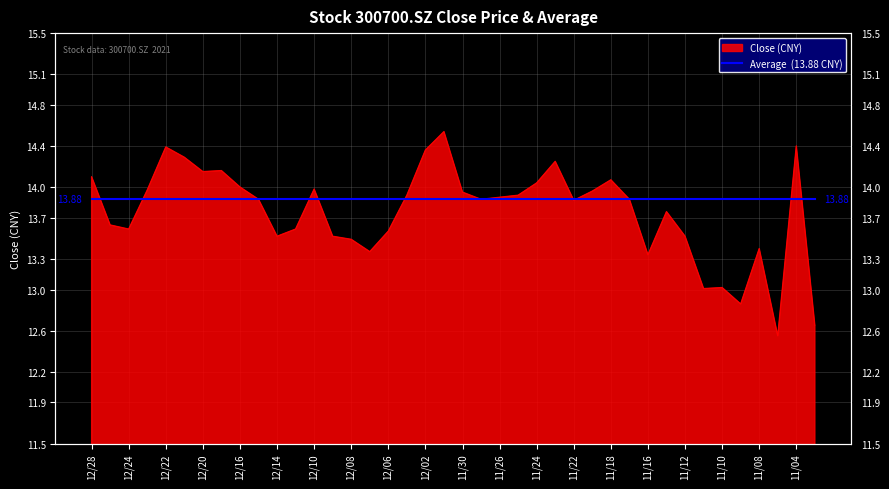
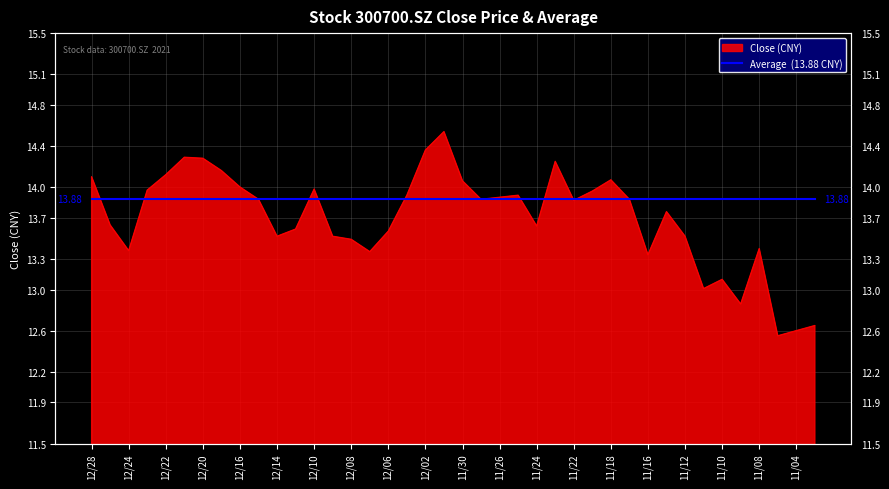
  {
    "Close (CNY)": {
      "12/28": 14.10,
-     "12/24": 13.59,
-     "12/22": 14.39,
-     "12/20": 14.15,
+     "12/24": 13.38,
+     "12/22": 14.12,
+     "12/20": 14.28,
      "12/16": 14.00,
      "12/14": 13.52,
      "12/10": 13.98,
      "12/08": 13.49,
      "12/06": 13.57,
      "12/02": 14.36,
-     "11/30": 13.95,
-     "11/24": 14.04,
+     "11/30": 14.06,
+     "11/24": 13.62,
      "11/18": 14.07,
      "11/16": 13.34,
      "11/12": 13.52,
-     "11/10": 13.02,
+     "11/10": 13.10,
      "11/08": 13.40,
-     "11/04": 14.4
+     "11/04": 12.6
    },
    "Average (13.88 CNY)": {
      "12/28": 13.88
    }
  }
